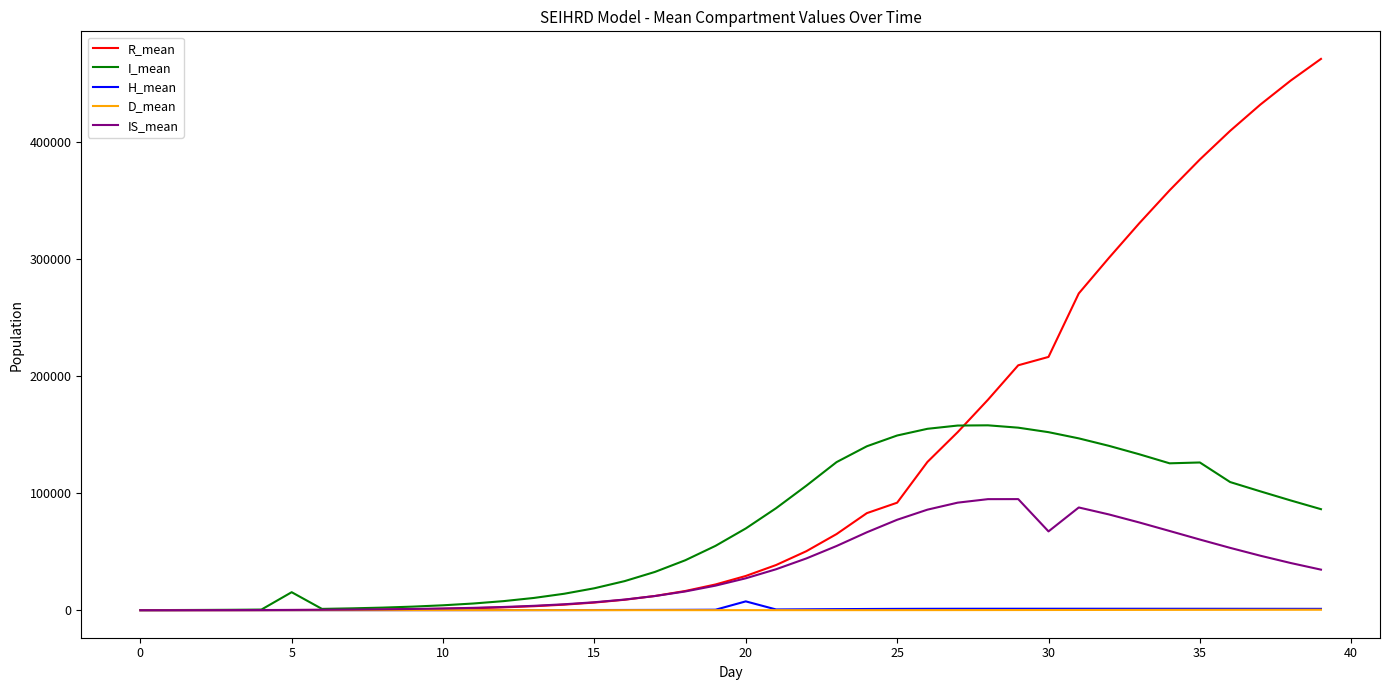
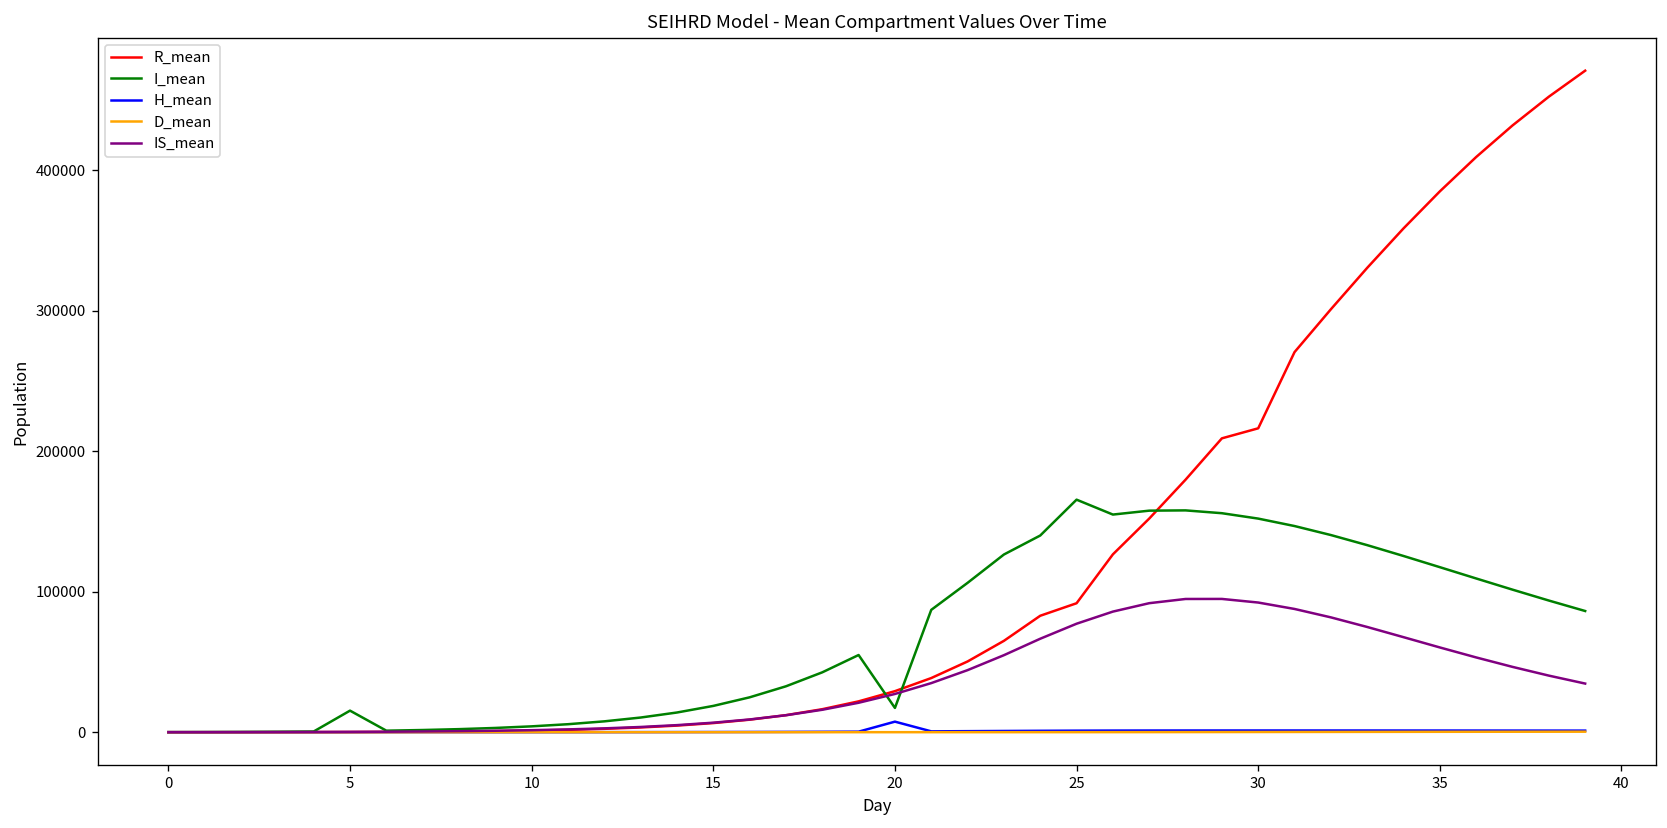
  {
    "R_mean": {
      "25": 92000,
      "30": 216000,
      "35": 385000
    },
    "I_mean": {
      "5": 15000,
      "10": 4000,
      "15": 19000,
-     "20": 70000,
-     "25": 149000,
+     "20": 17000,
+     "25": 165000,
      "30": 152000,
-     "35": 126000
+     "35": 117000
    },
    "H_mean": {
      "20": 8000
    },
    "D_mean": {
      "20": 0
    },
    "IS_mean": {
      "25": 77000,
-     "30": 67000,
+     "30": 92000,
      "35": 60000
    }
  }
